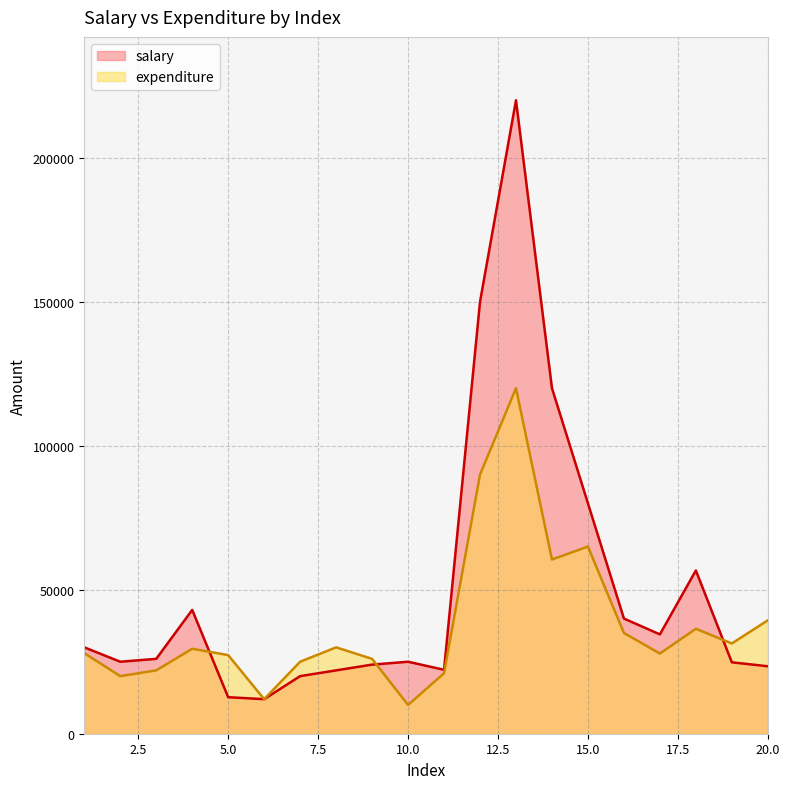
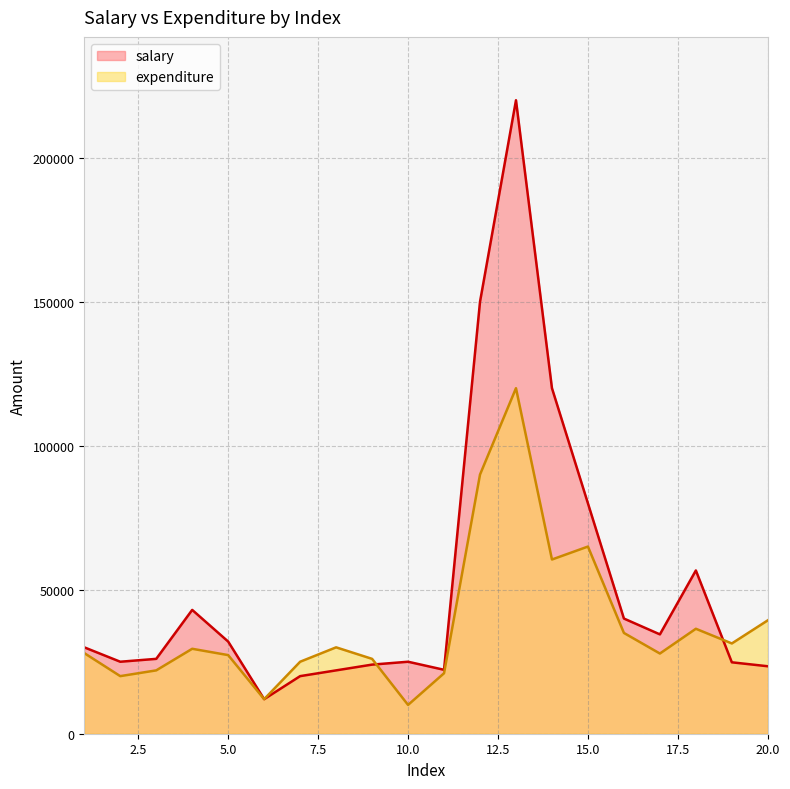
  {
    "salary": {
-     "5.0": 13000,
+     "5.0": 32000,
      "10.0": 25000,
      "15.0": 80000,
      "20.0": 23000
    },
    "expenditure": {
      "5.0": 27000,
      "10.0": 10000,
      "15.0": 65000,
      "20.0": 39000
    }
  }
